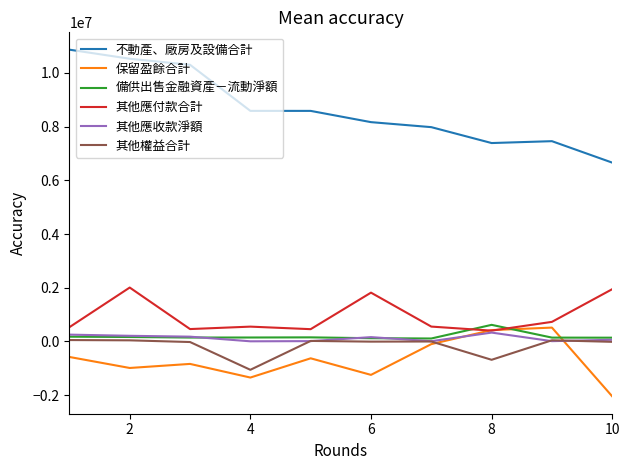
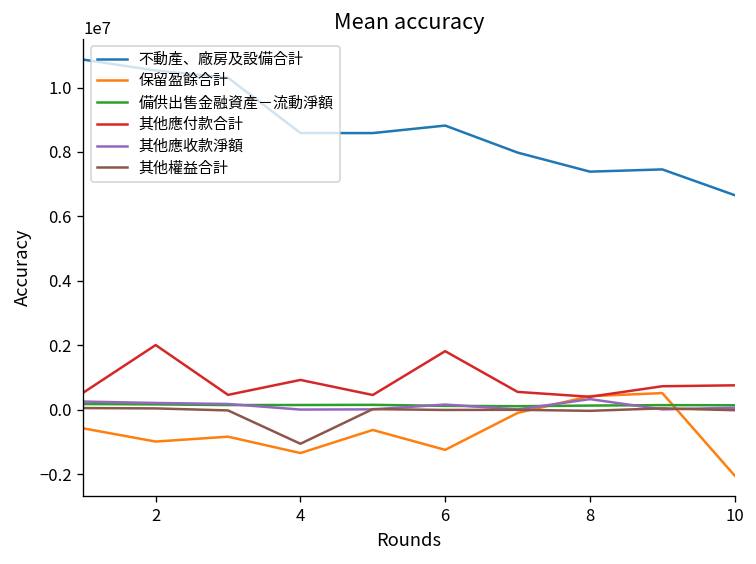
  {
    "不動產、廠房及設備合計": {
-     "6": 8200000,
+     "6": 8800000,
      "8": 7400000,
      "10": 6700000
    },
    "保留盈餘合計": {
      "2": -1000000,
      "4": -1300000,
      "6": -1200000,
      "10": -2000000
    },
    "備供出售金融資產－流動淨額": {
      "4": 100000,
-     "8": 600000
+     "8": 100000
    },
    "其他應付款合計": {
      "2": 2000000,
-     "4": 600000,
+     "4": 900000,
      "6": 1800000,
-     "10": 1900000
+     "10": 800000
    },
    "其他應收款淨額": {
      "4": 0
    },
    "其他權益合計": {
      "2": 0,
      "4": -1100000,
      "6": 0,
-     "8": -700000
+     "8": 0
    }
  }
